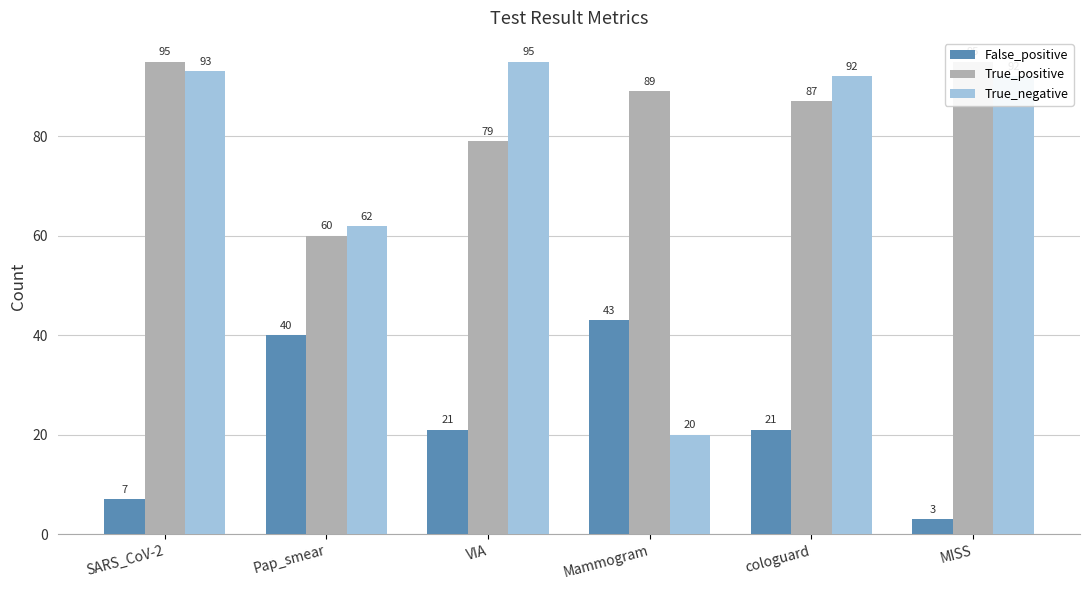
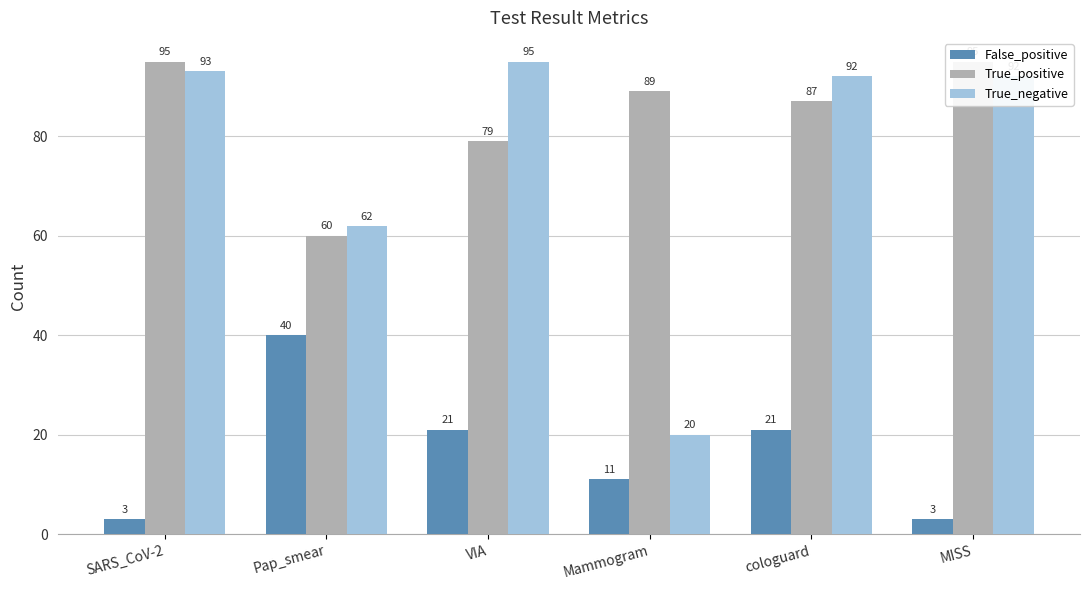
  {
    "False_positive": {
-     "SARS_CoV-2": 7,
+     "SARS_CoV-2": 3,
      "Pap_smear": 40,
      "VIA": 21,
-     "Mammogram": 43,
+     "Mammogram": 11,
      "cologuard": 21,
      "MISS": 3
    }
  }
